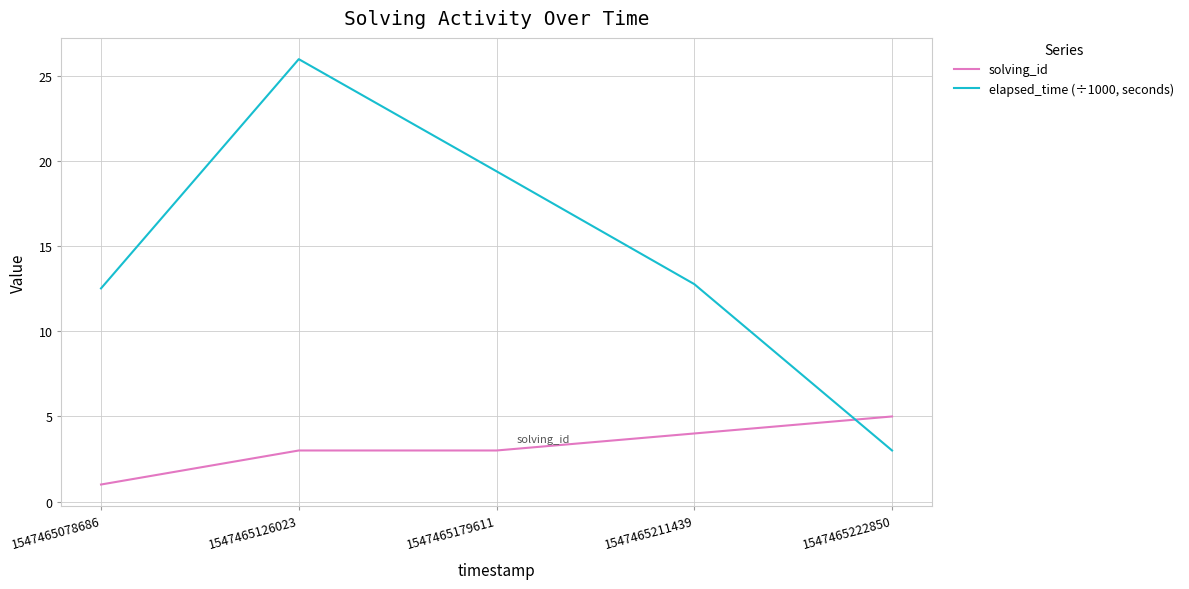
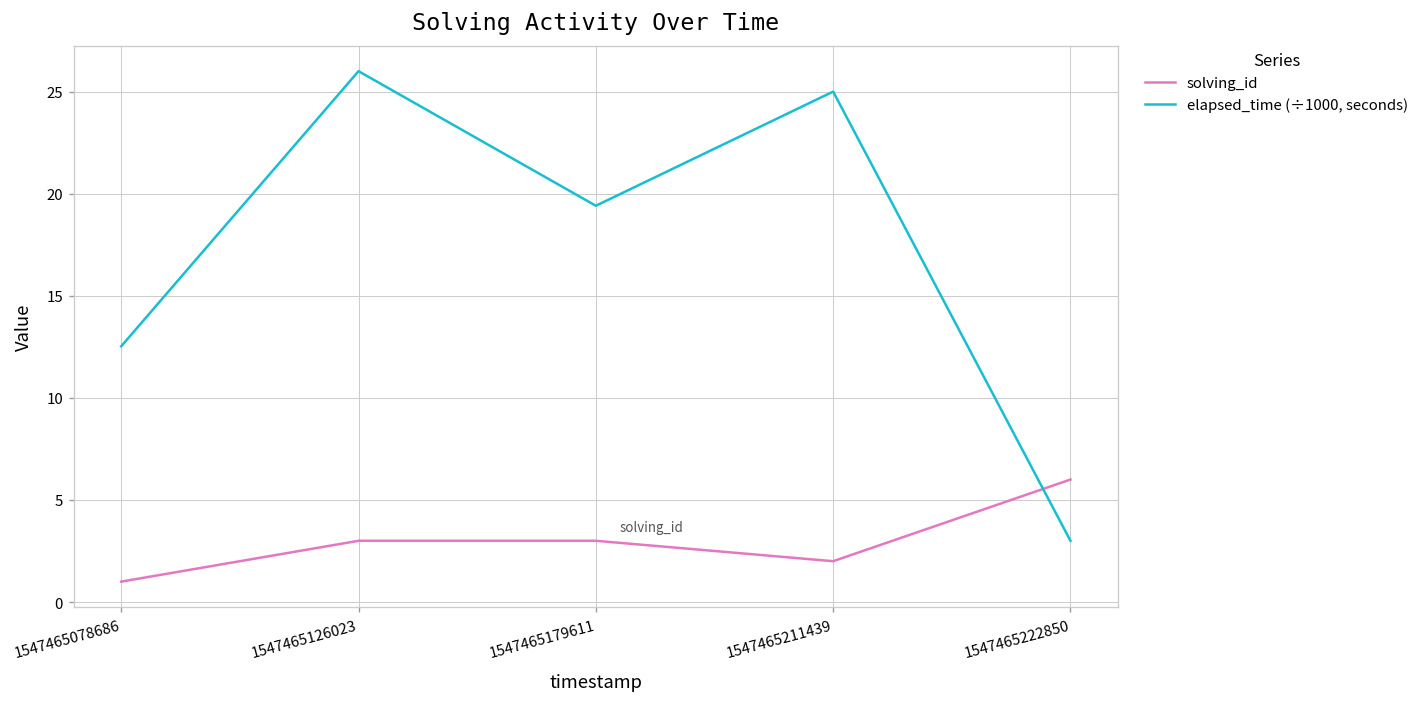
  {
    "solving_id": {
      "1547465078686": 1,
      "1547465126023": 3,
      "1547465179611": 3,
-     "1547465211439": 4,
-     "1547465222850": 5
+     "1547465211439": 2,
+     "1547465222850": 6
    },
    "elapsed_time (÷1000, seconds)": {
      "1547465078686": 12.5,
      "1547465126023": 26.0,
      "1547465179611": 19.4,
-     "1547465211439": 12.8,
+     "1547465211439": 25.0,
      "1547465222850": 3.0
    }
  }
